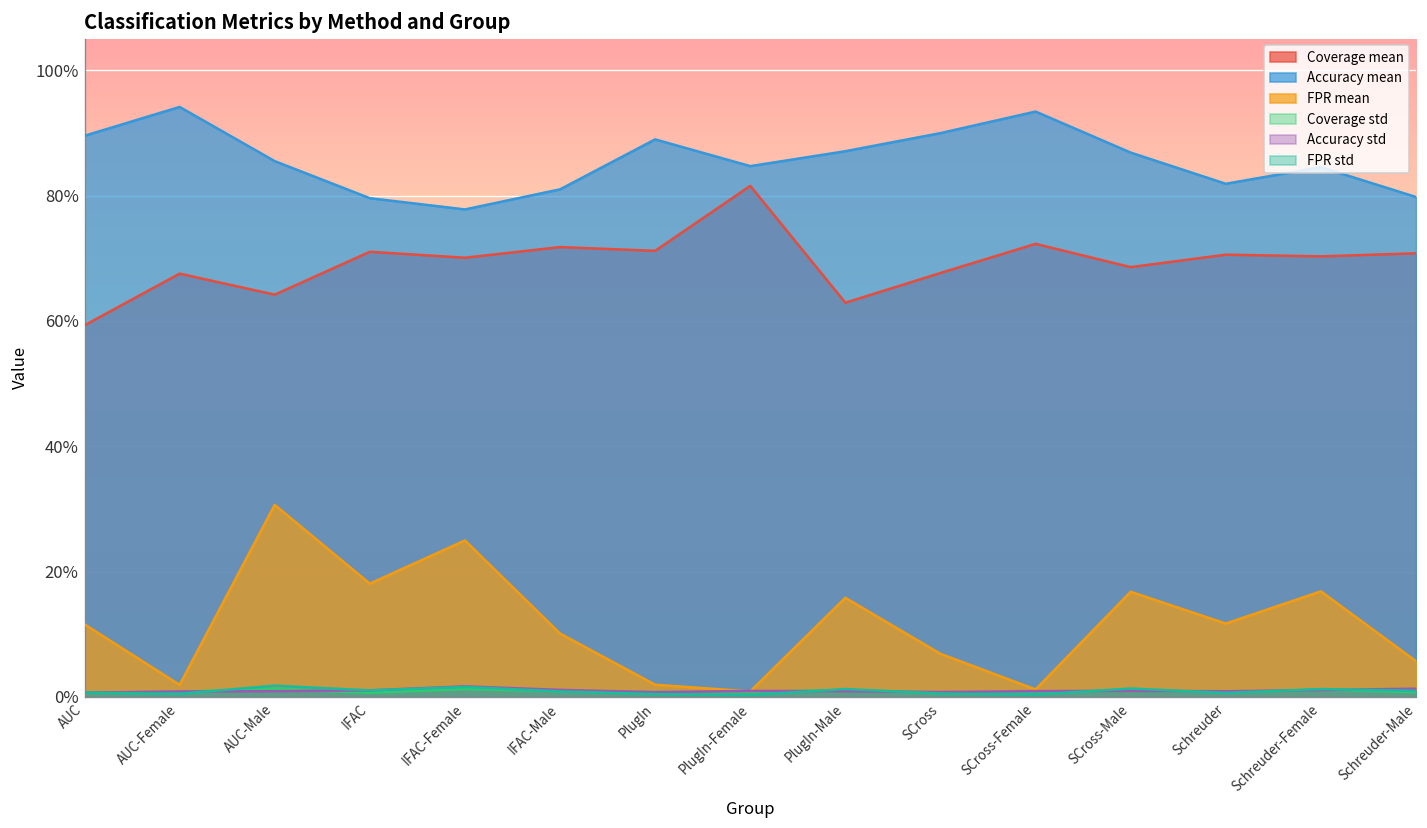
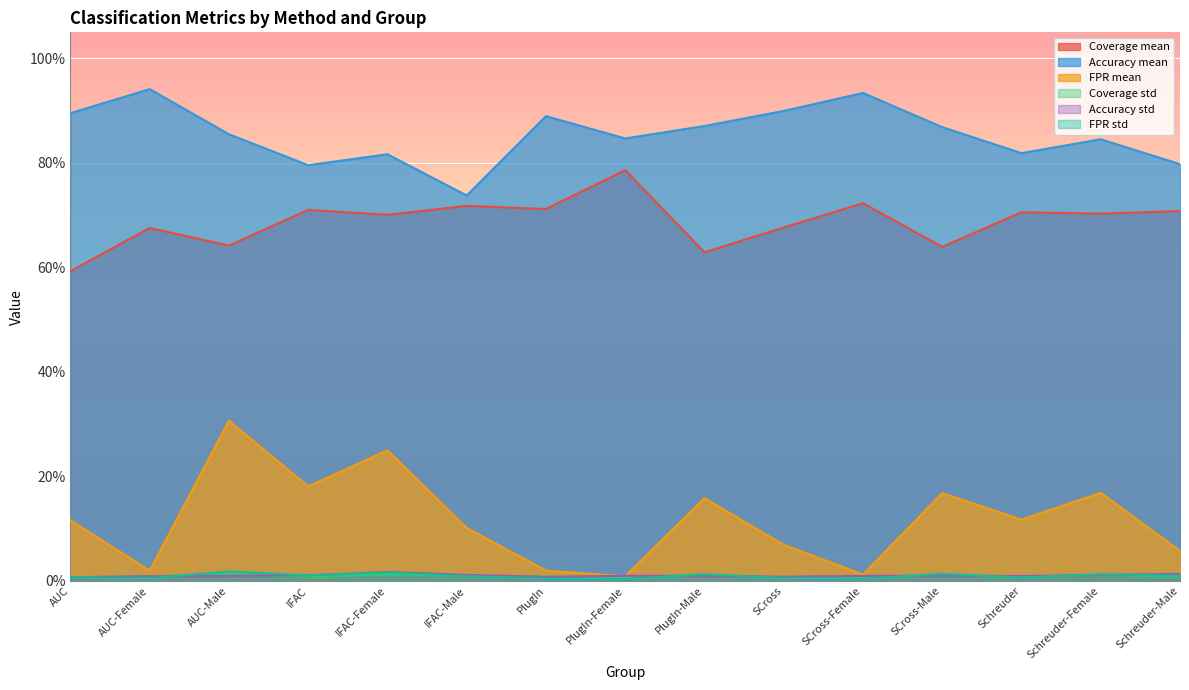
  {
    "Coverage mean": {
      "AUC": "59%",
      "AUC-Female": "68%",
      "AUC-Male": "64%",
      "IFAC": "71%",
      "IFAC-Female": "70%",
      "IFAC-Male": "72%",
      "PlugIn": "71%",
-     "PlugIn-Female": "82%",
+     "PlugIn-Female": "79%",
      "PlugIn-Male": "63%",
      "SCross": "68%",
      "SCross-Female": "72%",
-     "SCross-Male": "69%",
+     "SCross-Male": "64%",
      "Schreuder": "71%",
      "Schreuder-Female": "70%",
      "Schreuder-Male": "71%"
    },
    "Accuracy mean": {
      "AUC": "90%",
      "AUC-Female": "94%",
      "AUC-Male": "85%",
      "IFAC": "80%",
-     "IFAC-Female": "78%",
-     "IFAC-Male": "81%",
+     "IFAC-Female": "82%",
+     "IFAC-Male": "74%",
      "PlugIn": "89%",
      "PlugIn-Female": "85%",
      "PlugIn-Male": "87%",
      "SCross": "90%",
      "SCross-Female": "93%",
      "SCross-Male": "87%",
      "Schreuder": "82%",
      "Schreuder-Female": "85%",
      "Schreuder-Male": "80%"
    },
    "FPR mean": {
      "AUC": "12%",
      "AUC-Female": "2%",
      "AUC-Male": "31%",
      "IFAC": "18%",
      "IFAC-Female": "25%",
      "IFAC-Male": "10%",
      "PlugIn": "2%",
      "PlugIn-Male": "16%",
      "SCross": "7%",
      "SCross-Male": "17%",
      "Schreuder": "12%",
      "Schreuder-Female": "17%",
      "Schreuder-Male": "6%"
    }
  }
